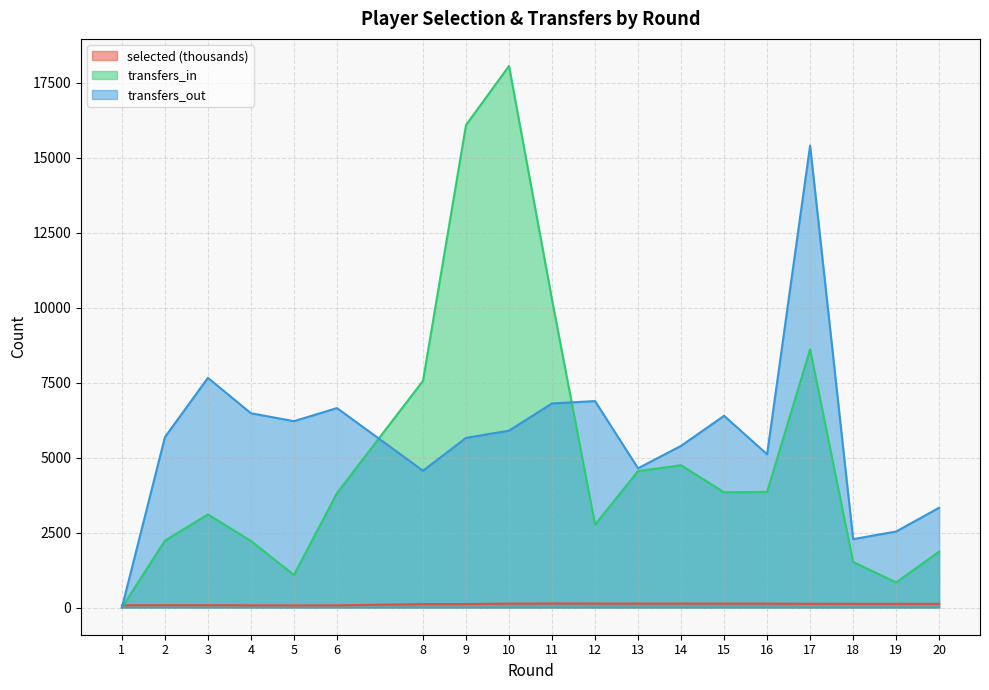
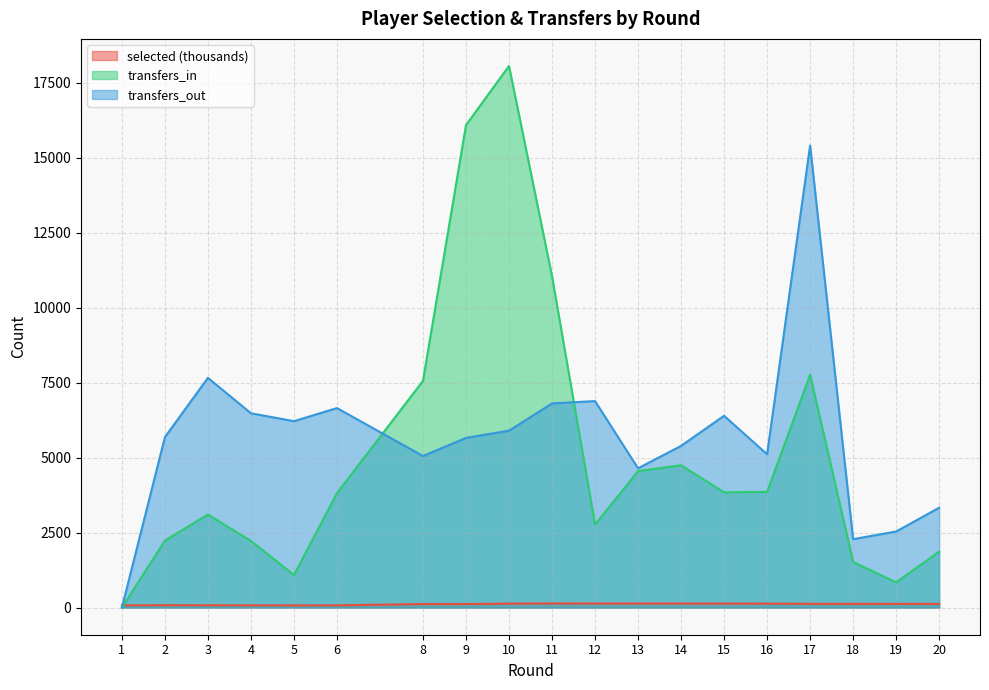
  {
    "selected (thousands)": {
      "2": 100,
      "3": 100,
      "4": 100,
      "5": 100,
      "6": 100,
      "8": 100,
      "9": 100,
      "10": 100,
      "11": 100,
      "12": 100,
      "13": 100,
      "14": 100,
      "15": 100,
      "16": 100,
      "17": 100,
      "18": 100,
      "19": 100,
      "20": 100
    },
    "transfers_in": {
      "2": 2200,
      "3": 3100,
      "4": 2200,
      "5": 1100,
      "6": 3800,
      "8": 7600,
      "9": 16100,
      "10": 18100,
-     "11": 10300,
+     "11": 11000,
      "12": 2800,
      "13": 4600,
      "14": 4700,
      "15": 3800,
      "16": 3900,
-     "17": 8600,
+     "17": 7800,
      "18": 1500,
      "19": 800,
      "20": 1900
    },
    "transfers_out": {
      "2": 5700,
      "3": 7700,
      "4": 6500,
      "5": 6200,
      "6": 6700,
-     "8": 4600,
+     "8": 5100,
      "9": 5700,
      "10": 5900,
      "11": 6800,
      "12": 6900,
      "13": 4600,
      "14": 5400,
      "15": 6400,
      "16": 5100,
      "17": 15400,
      "18": 2300,
      "19": 2500,
      "20": 3300
    }
  }
